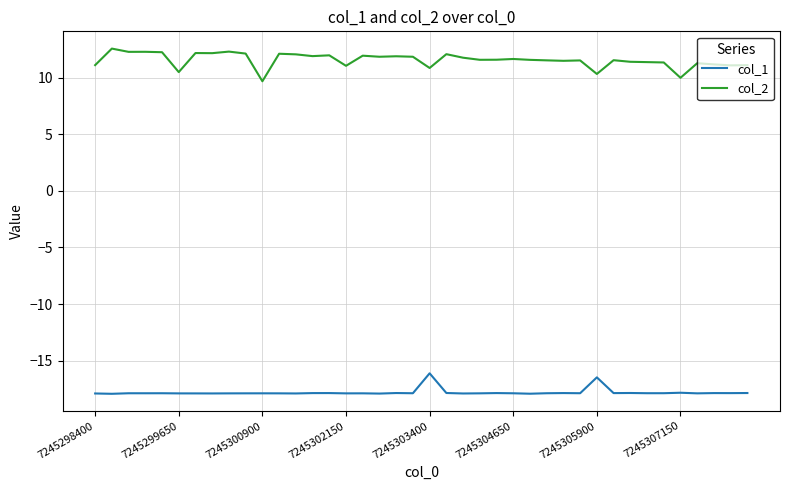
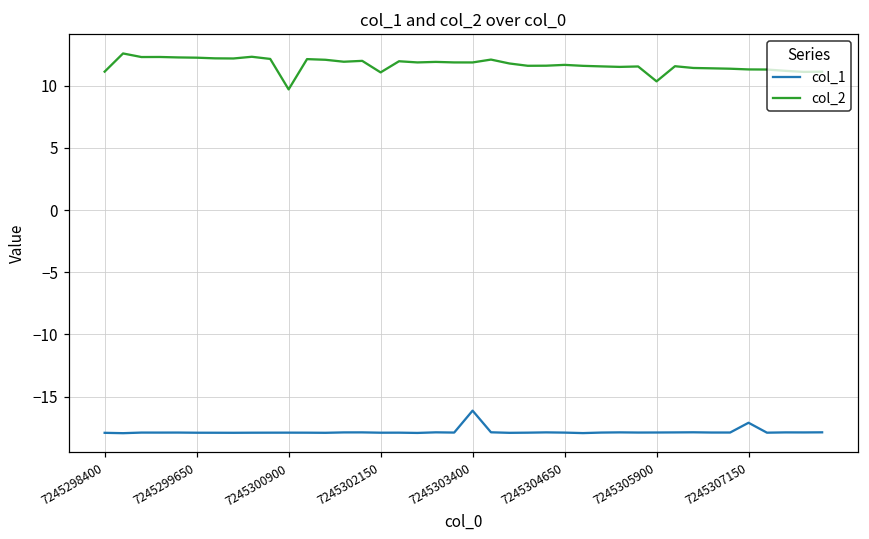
  {
    "col_1": {
      "7245298400": -17.9,
      "7245299650": -17.9,
      "7245300900": -17.9,
      "7245302150": -17.9,
      "7245303400": -16.1,
      "7245304650": -17.9,
-     "7245305900": -16.5,
-     "7245307150": -17.8
+     "7245305900": -17.9,
+     "7245307150": -17.1
    },
    "col_2": {
      "7245298400": 11.1,
-     "7245299650": 10.5,
+     "7245299650": 12.2,
      "7245300900": 9.7,
      "7245302150": 11.1,
-     "7245303400": 10.9,
+     "7245303400": 11.9,
      "7245304650": 11.7,
      "7245305900": 10.3,
-     "7245307150": 10.0
+     "7245307150": 11.3
    }
  }
